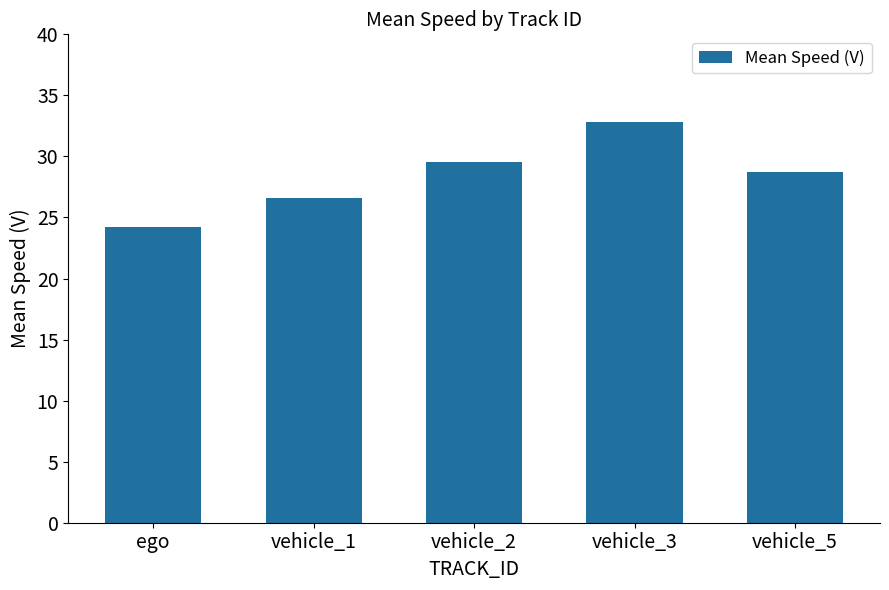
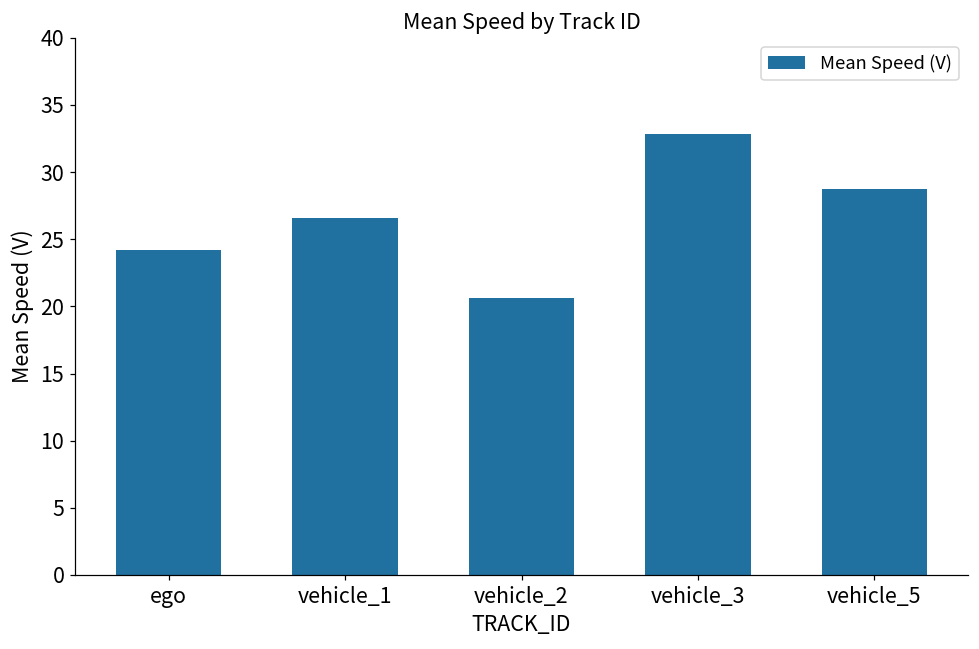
  {
    "ego": 24.2,
    "vehicle_1": 26.6,
-   "vehicle_2": 29.5,
+   "vehicle_2": 20.6,
    "vehicle_3": 32.8,
    "vehicle_5": 28.7
  }
